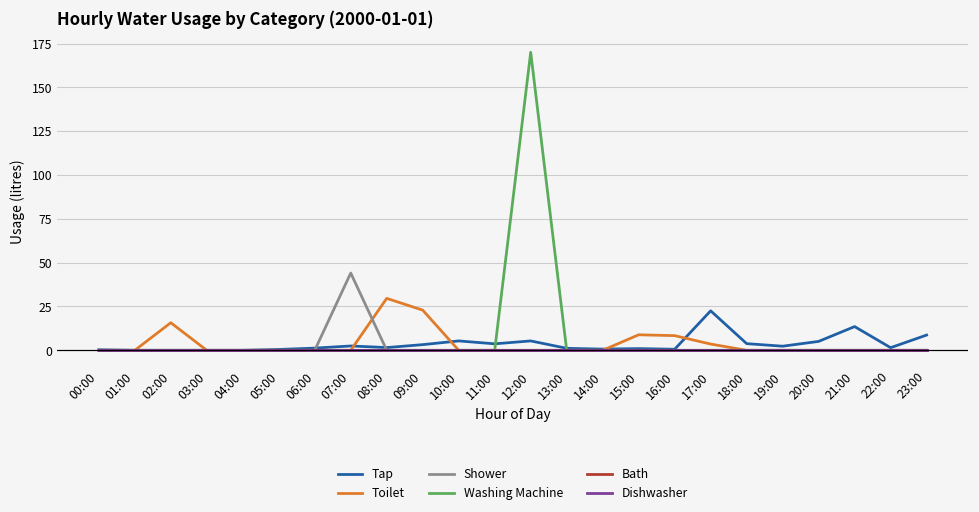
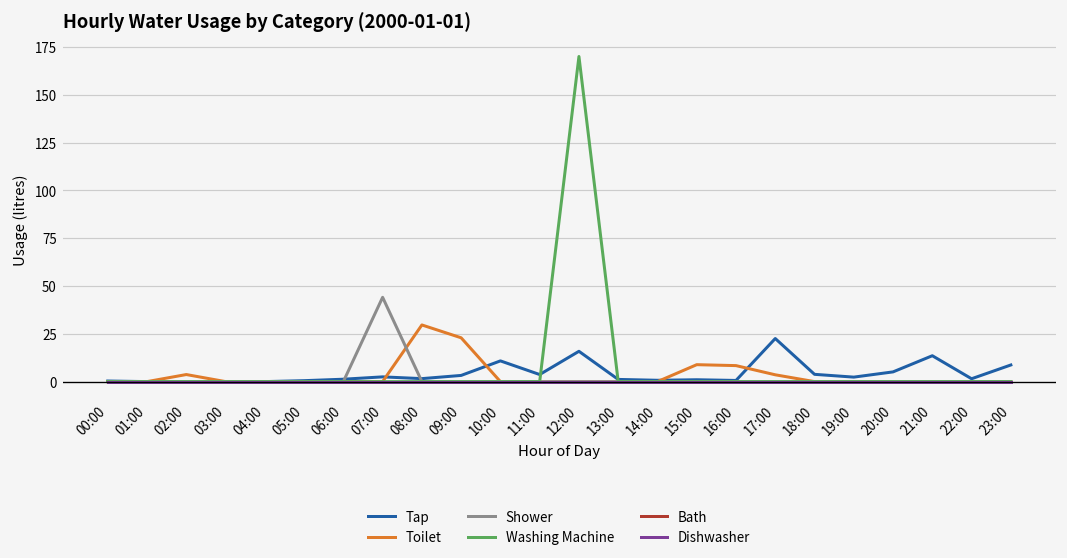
  {
    "Tap": {
      "07:00": 2,
      "09:00": 3,
-     "10:00": 5,
+     "10:00": 11,
      "11:00": 4,
-     "12:00": 5,
+     "12:00": 16,
      "17:00": 23,
      "18:00": 4,
      "19:00": 2,
      "20:00": 5,
      "21:00": 14,
      "23:00": 9
    },
    "Toilet": {
-     "02:00": 16,
+     "02:00": 4,
      "08:00": 30,
      "09:00": 23,
      "15:00": 9,
      "16:00": 8,
      "17:00": 4
    },
    "Shower": {
      "07:00": 44
    },
    "Washing Machine": {
      "12:00": 170
    }
  }
